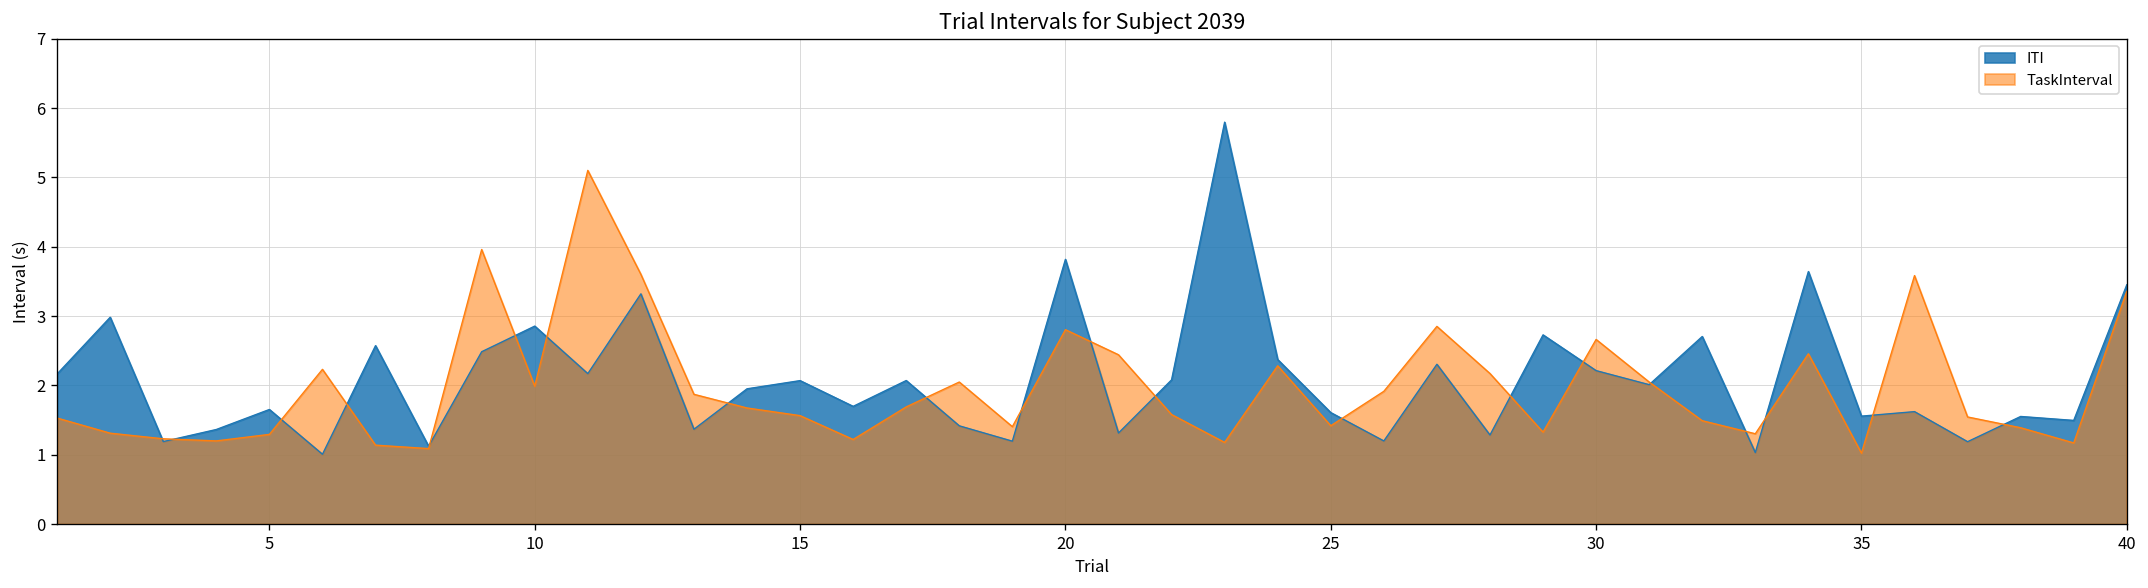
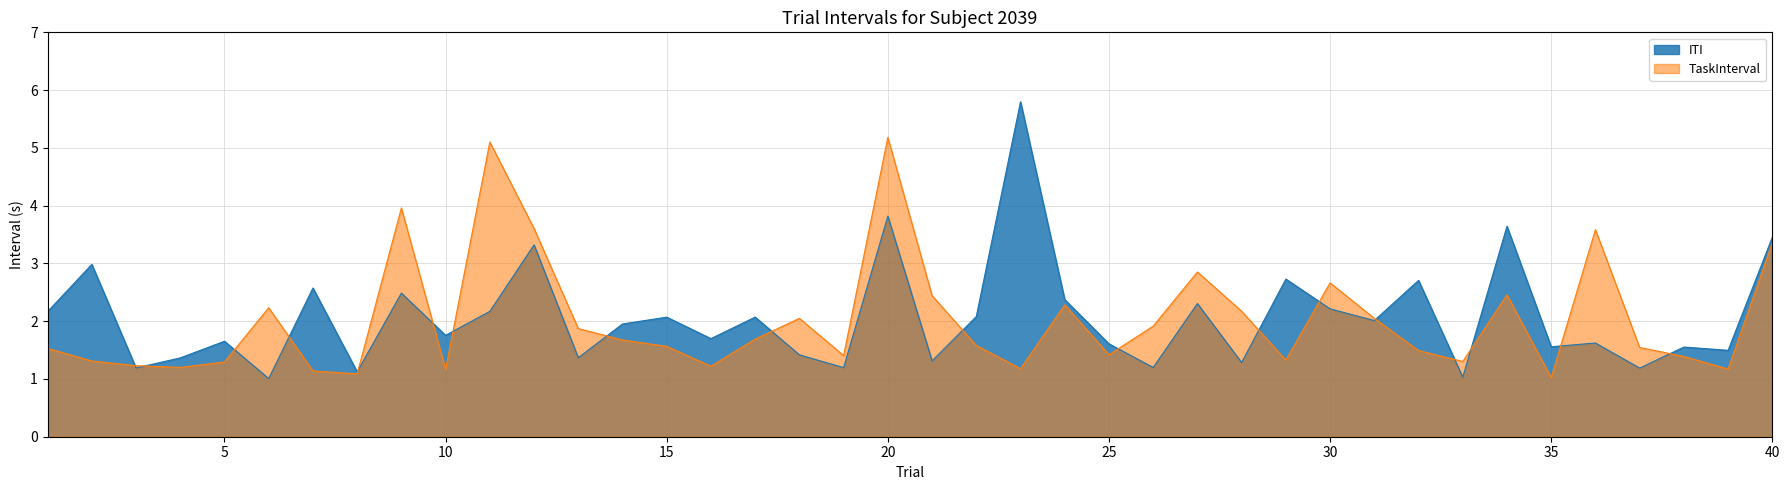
  {
    "ITI": {
      "5": 1.7,
-     "10": 2.9,
+     "10": 1.8,
      "15": 2.1,
      "20": 3.8,
      "25": 1.6,
      "30": 2.2,
      "35": 1.6,
      "40": 3.5
    },
    "TaskInterval": {
      "5": 1.3,
-     "10": 2.0,
+     "10": 1.2,
      "15": 1.6,
-     "20": 2.8,
+     "20": 5.2,
      "25": 1.4,
      "30": 2.7,
      "35": 1.0,
      "40": 3.4
    }
  }
